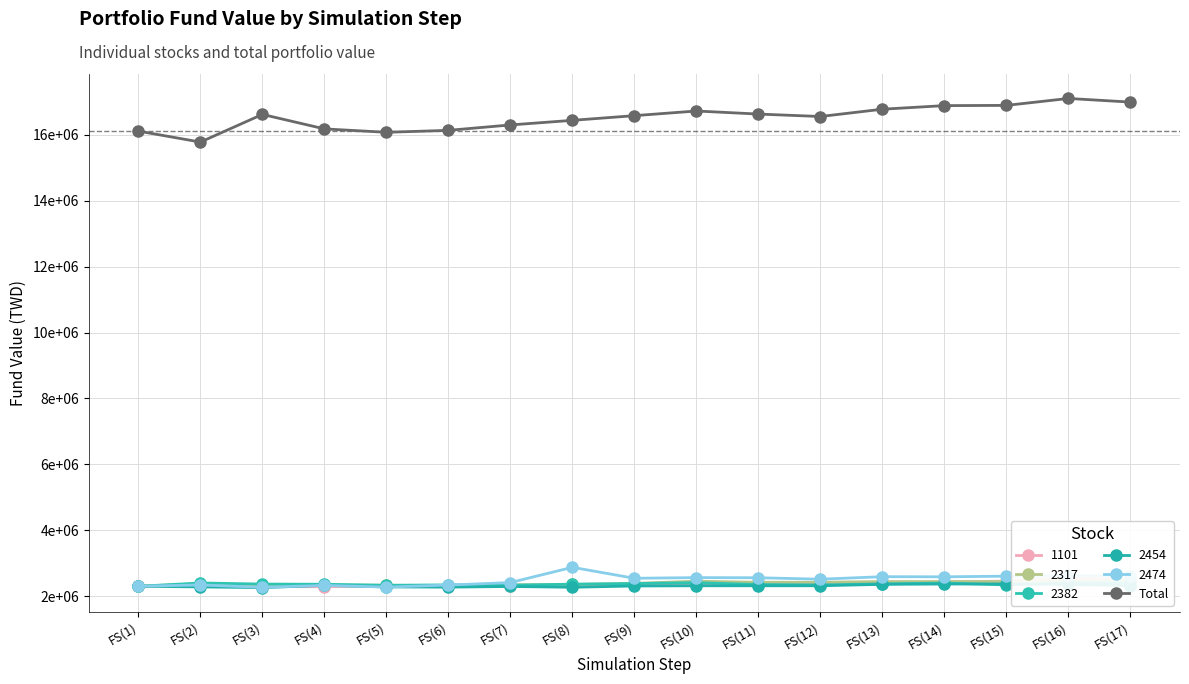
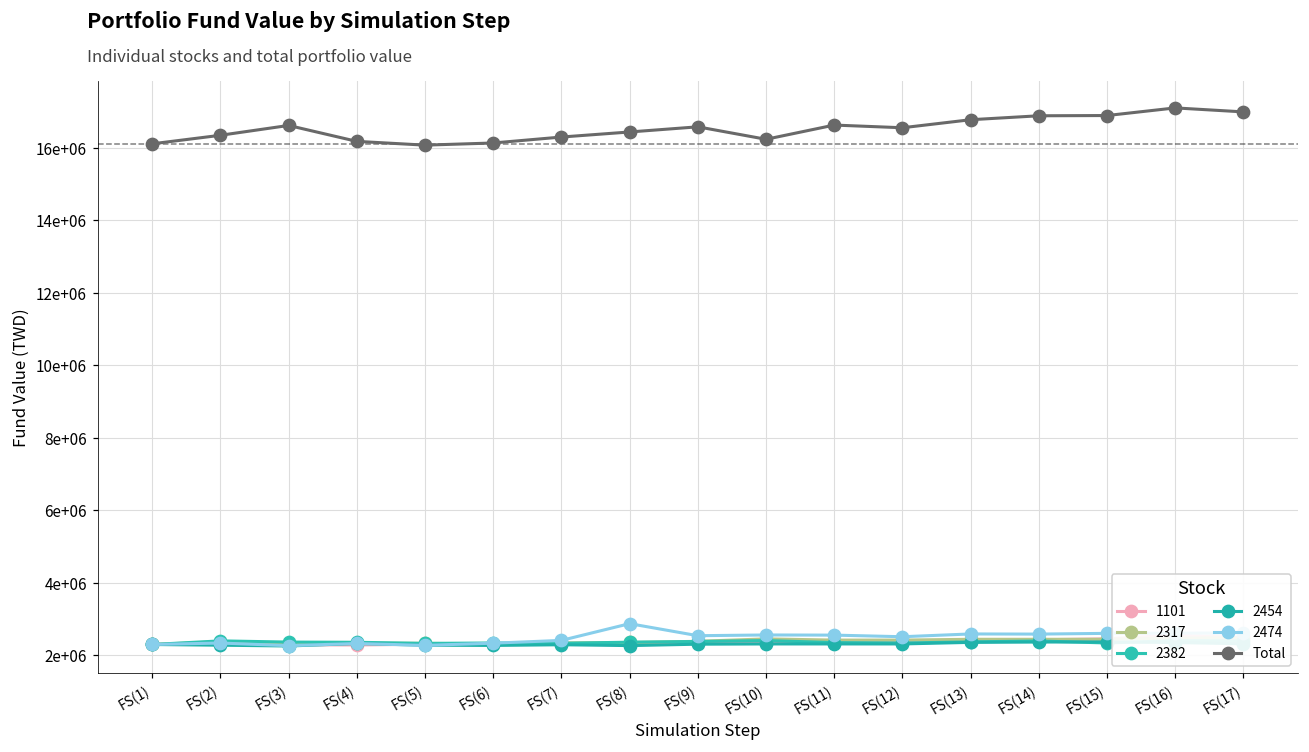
  {
    "2474": {
      "FS(8)": 2900000,
      "FS(9)": 2500000,
      "FS(10)": 2600000,
      "FS(11)": 2600000,
      "FS(12)": 2500000,
      "FS(13)": 2600000,
      "FS(14)": 2600000,
      "FS(15)": 2600000
    },
    "Total": {
      "FS(1)": 16100000,
-     "FS(2)": 15800000,
+     "FS(2)": 16300000,
      "FS(3)": 16600000,
      "FS(4)": 16200000,
      "FS(5)": 16100000,
      "FS(6)": 16100000,
      "FS(7)": 16300000,
      "FS(8)": 16400000,
      "FS(9)": 16600000,
-     "FS(10)": 16700000,
+     "FS(10)": 16200000,
      "FS(11)": 16600000,
      "FS(12)": 16600000,
      "FS(13)": 16800000,
      "FS(14)": 16900000,
      "FS(15)": 16900000,
      "FS(16)": 17100000,
      "FS(17)": 17000000
    }
  }
